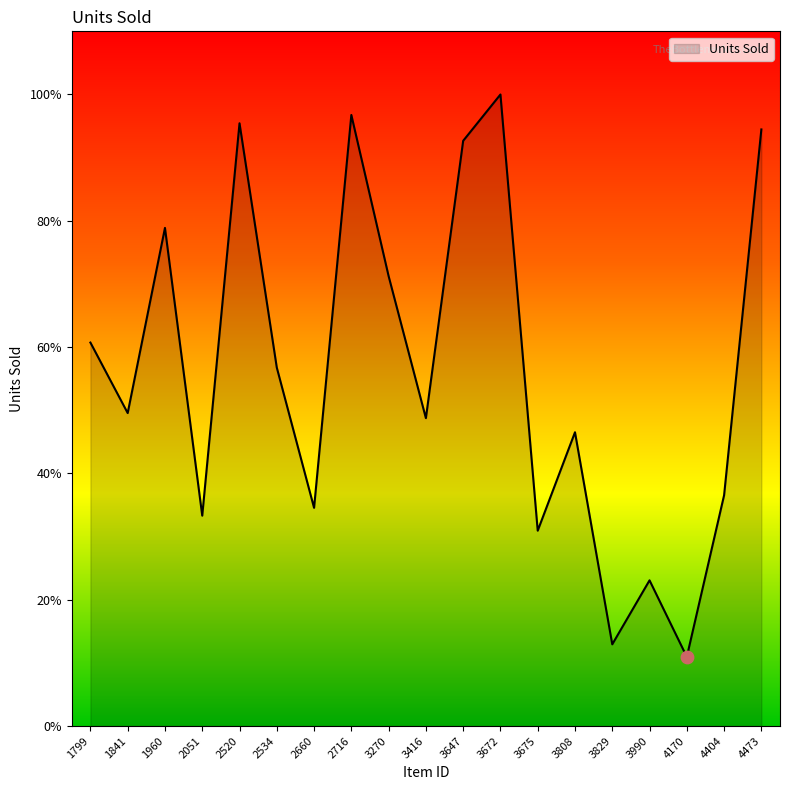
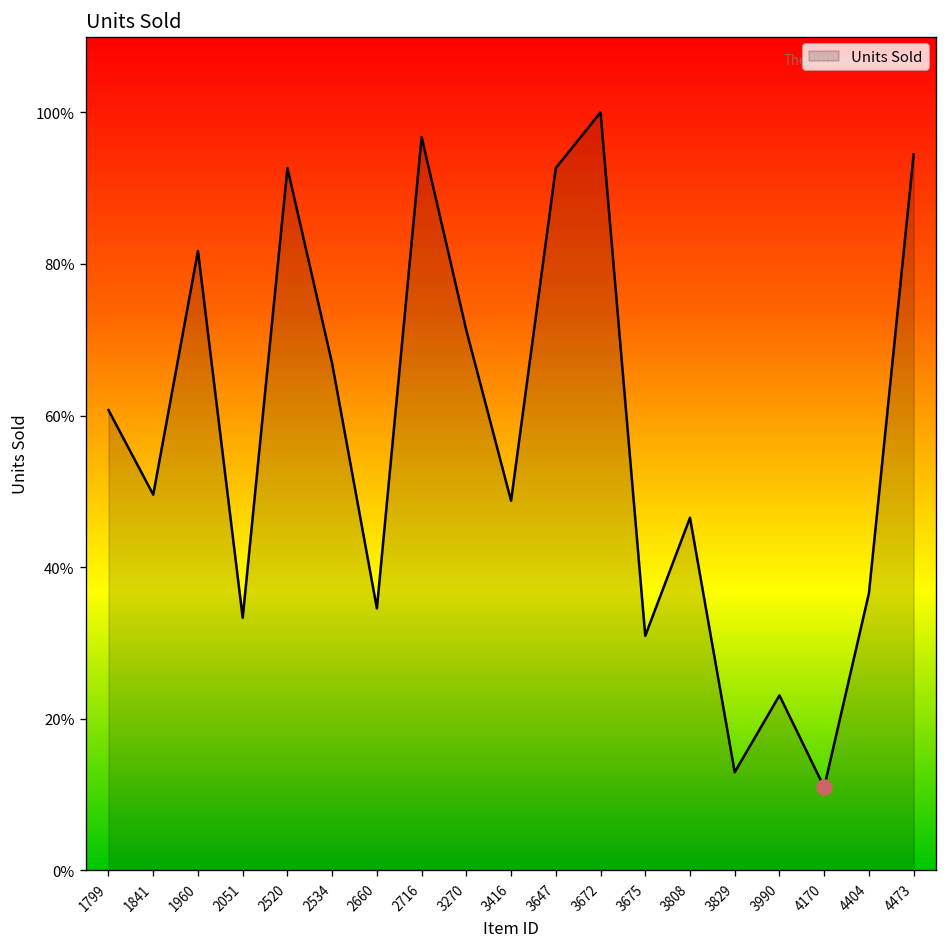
  {
    "Units Sold": {
      "1799": "61%",
      "1841": "50%",
-     "1960": "79%",
+     "1960": "82%",
      "2051": "33%",
-     "2520": "95%",
-     "2534": "57%",
+     "2520": "93%",
+     "2534": "67%",
      "2660": "35%",
      "2716": "97%",
      "3270": "71%",
      "3416": "49%",
      "3647": "93%",
      "3672": "100%",
      "3675": "31%",
      "3808": "47%",
      "3829": "13%",
      "3990": "23%",
      "4404": "37%",
      "4473": "94%"
    }
  }
